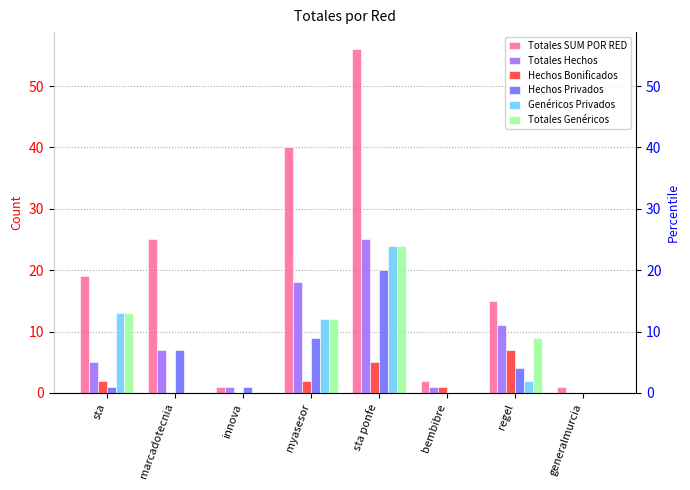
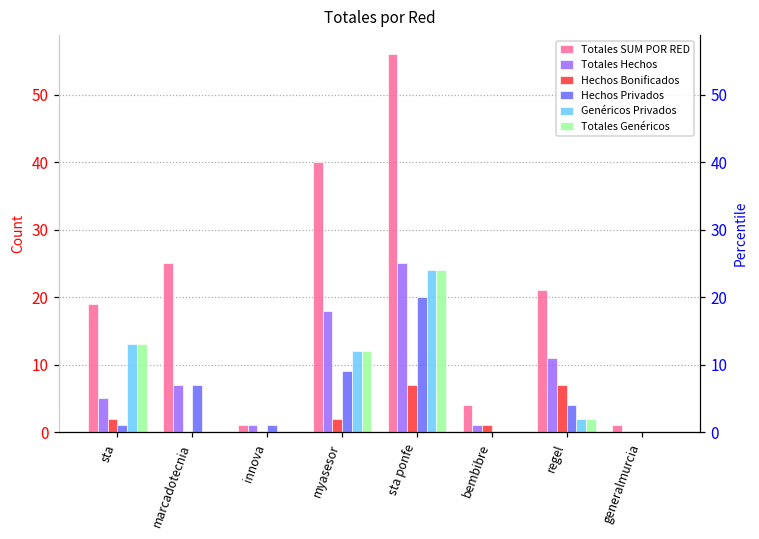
  {
    "Totales SUM POR RED": {
      "sta": 19,
      "marcadotecnia": 25,
      "innova": 1,
      "myasesor": 40,
      "sta ponfe": 56,
-     "bembibre": 2,
-     "regel": 15,
+     "bembibre": 4,
+     "regel": 21,
      "generalmurcia": 1
    },
    "Hechos Bonificados": {
      "sta": 2,
      "marcadotecnia": 0,
      "innova": 0,
      "myasesor": 2,
-     "sta ponfe": 5,
+     "sta ponfe": 7,
      "bembibre": 1,
      "regel": 7,
      "generalmurcia": 0
    },
    "Genéricos Privados": {
      "sta": 13,
      "marcadotecnia": 0,
      "innova": 0,
      "myasesor": 12,
      "sta ponfe": 24,
      "bembibre": 0,
      "regel": 2,
      "generalmurcia": 0
    },
    "Totales Genéricos": {
      "sta": 13,
      "marcadotecnia": 0,
      "innova": 0,
      "myasesor": 12,
      "sta ponfe": 24,
      "bembibre": 0,
-     "regel": 9,
+     "regel": 2,
      "generalmurcia": 0
    }
  }
